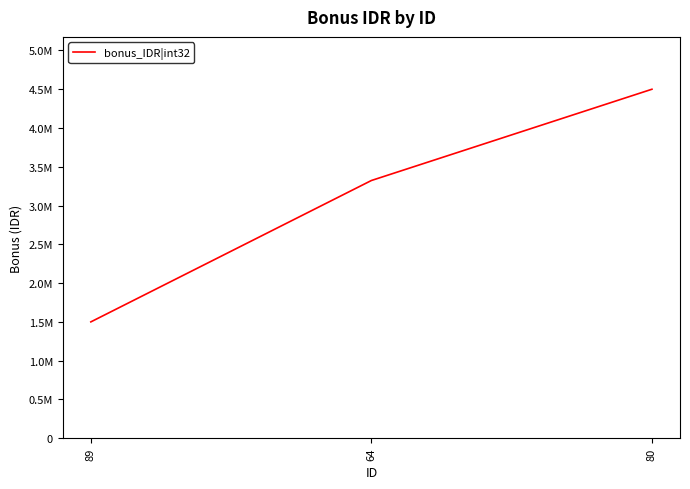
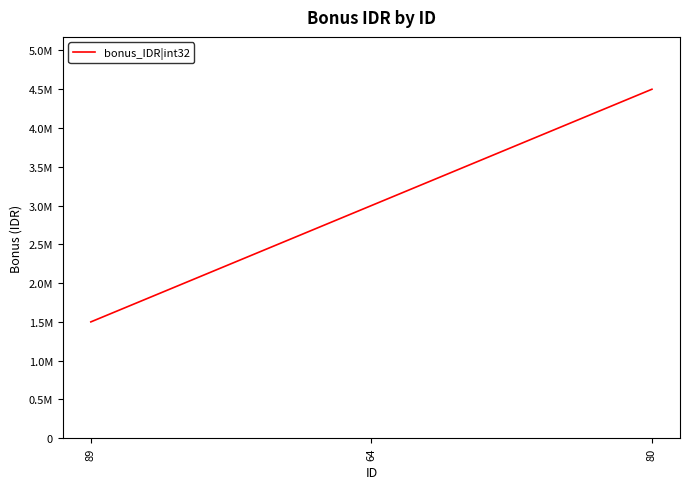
  {
    "89": 1500000,
-   "64": 3300000,
+   "64": 3000000,
    "80": 4500000
  }
